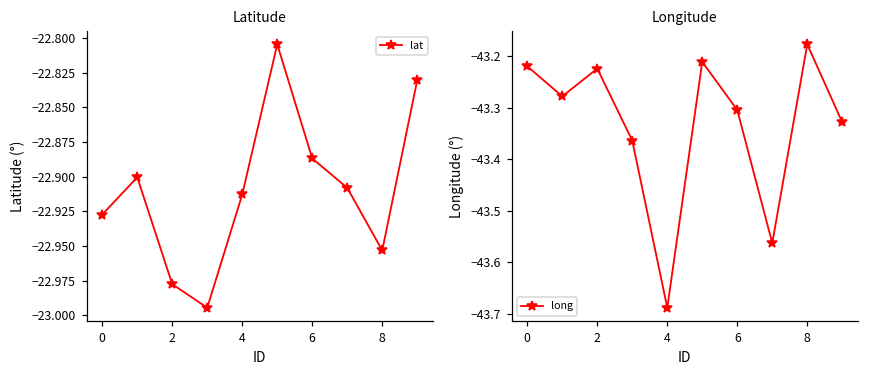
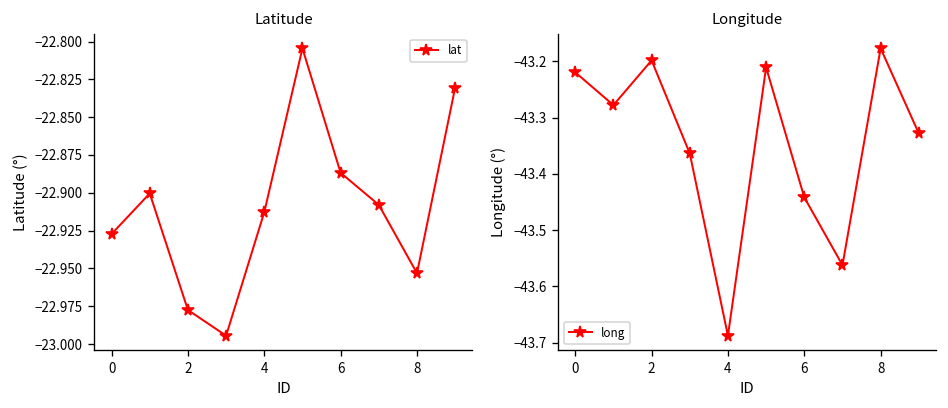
  {
    "Latitude": {
      "0": -22.927,
      "2": -22.977,
      "4": -22.913,
      "6": -22.887,
      "8": -22.953
    },
    "Longitude": {
      "0": -43.22,
-     "2": -43.22,
+     "2": -43.20,
      "4": -43.69,
-     "6": -43.30,
+     "6": -43.44,
      "8": -43.18
    }
  }
